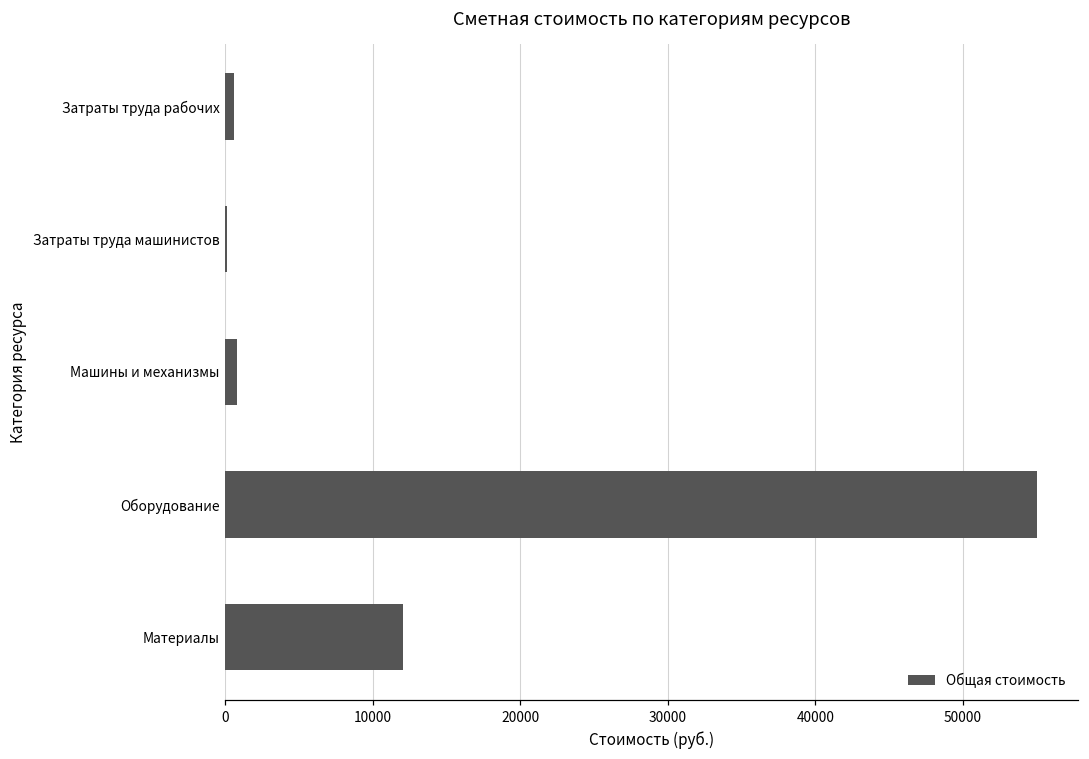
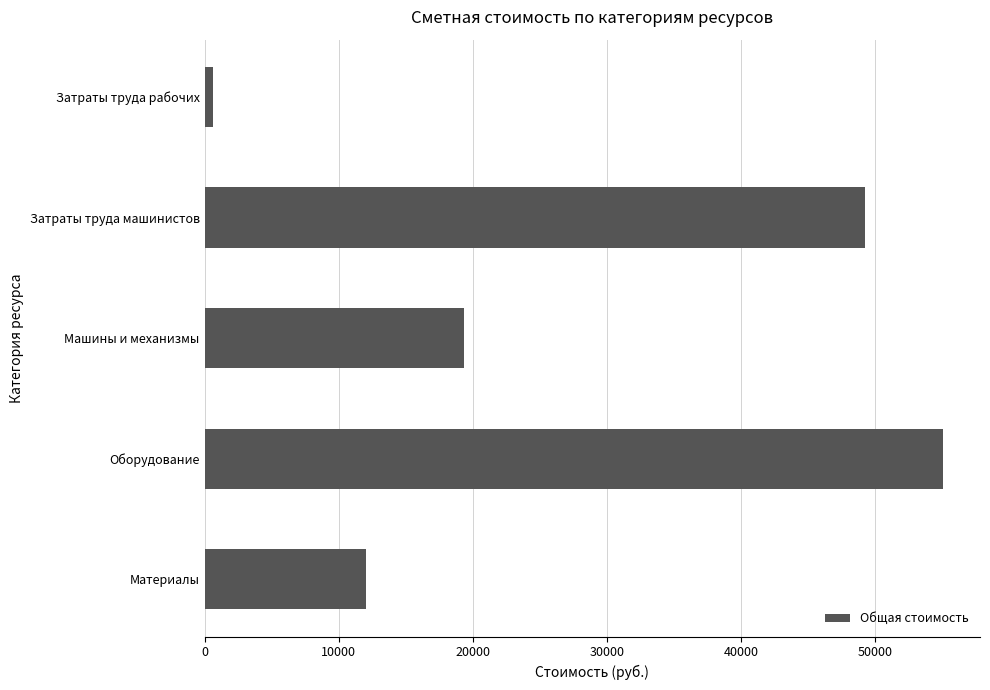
  {
    "Затраты труда рабочих": 600,
-   "Затраты труда машинистов": 100,
-   "Машины и механизмы": 800,
+   "Затраты труда машинистов": 49300,
+   "Машины и механизмы": 19400,
    "Оборудование": 55000,
    "Материалы": 12000
  }
